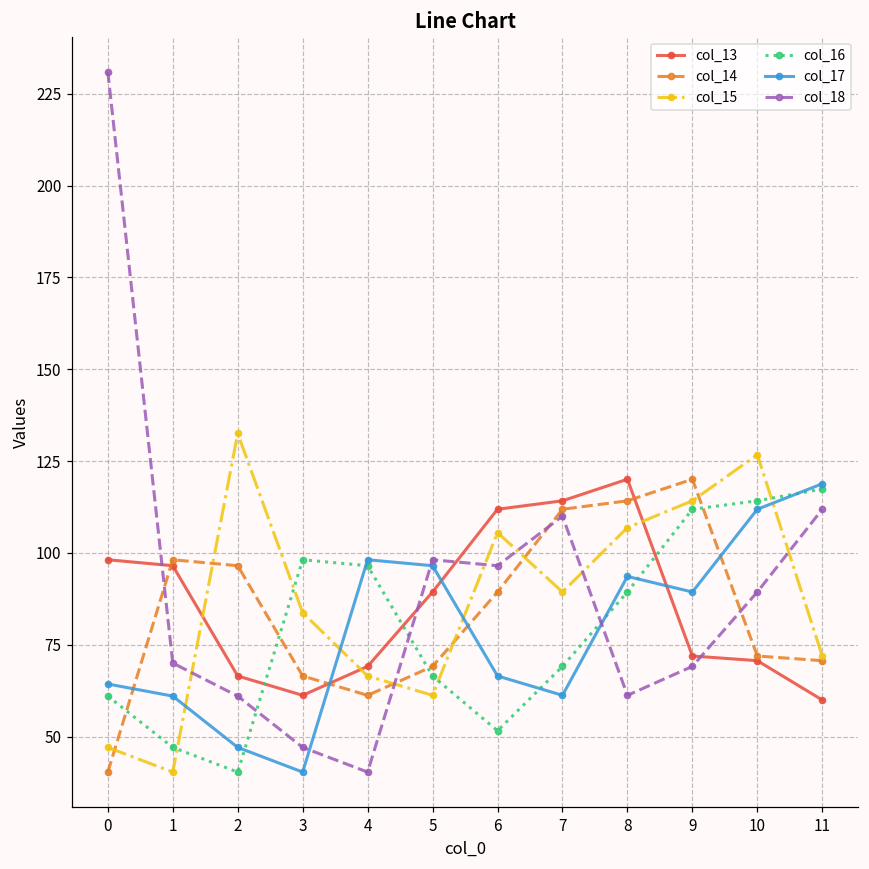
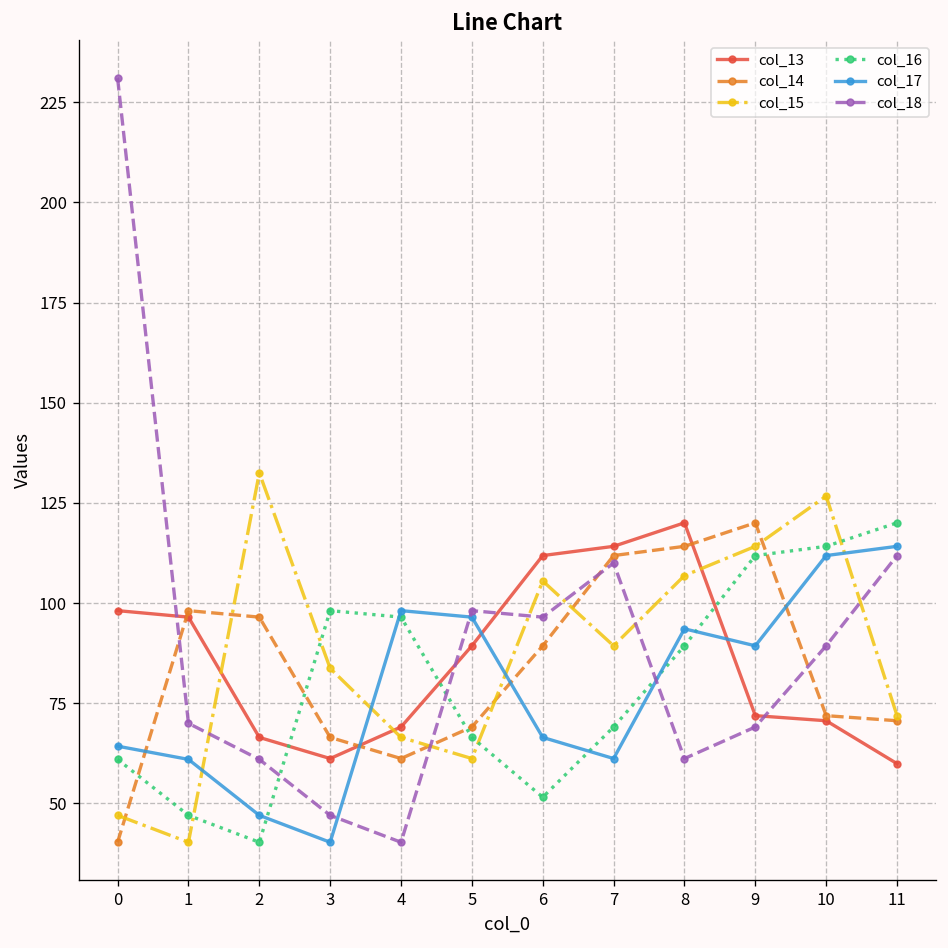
  {
    "col_15": {
      "0": 47,
      "1": 40,
      "2": 133,
      "3": 84,
      "4": 66,
      "5": 61,
      "6": 106,
      "7": 89,
      "8": 107,
      "9": 114,
      "10": 127,
      "11": 72
    },
    "col_16": {
      "0": 61,
      "1": 47,
      "2": 40,
      "3": 98,
      "4": 97,
      "5": 66,
      "6": 52,
      "7": 69,
      "8": 89,
      "9": 112,
      "10": 114,
-     "11": 117
+     "11": 120
    },
    "col_17": {
      "0": 64,
      "1": 61,
      "2": 47,
      "3": 40,
      "4": 98,
      "5": 97,
      "6": 66,
      "7": 61,
      "8": 94,
      "9": 89,
      "10": 112,
-     "11": 119
+     "11": 114
    },
    "col_18": {
      "0": 231,
      "1": 70,
      "2": 61,
      "3": 47,
      "4": 40,
      "5": 98,
      "6": 97,
      "7": 110,
      "8": 61,
      "9": 69,
      "10": 89,
      "11": 112
    }
  }
